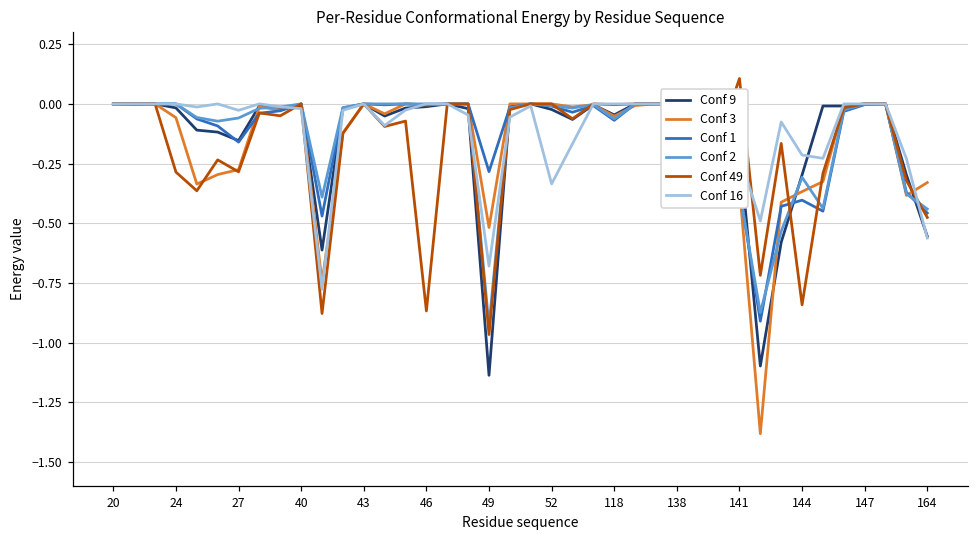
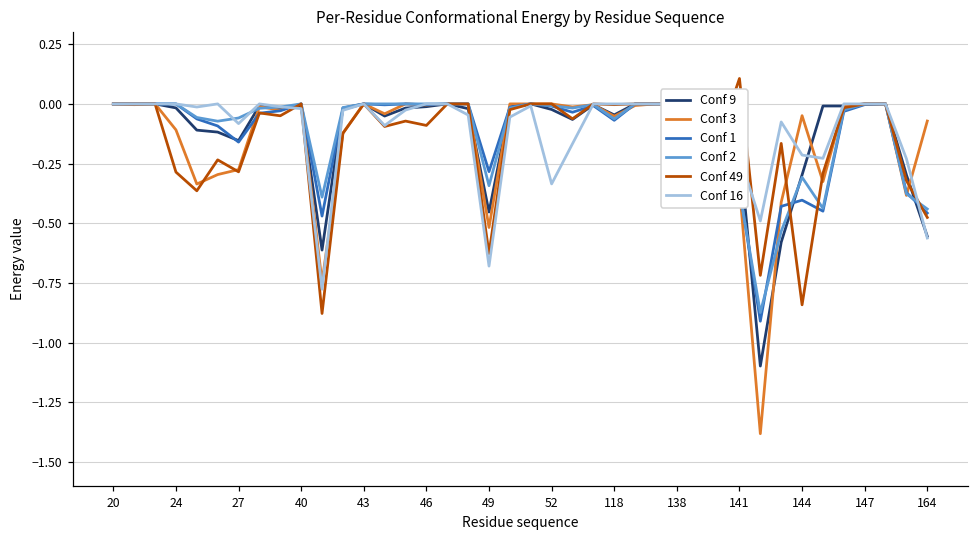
  {
    "Conf 9": {
      "24": -0.02,
-     "49": -1.14,
+     "49": -0.45,
      "52": -0.02
    },
    "Conf 3": {
-     "24": -0.06,
+     "24": -0.11,
      "49": -0.52,
-     "144": -0.37,
-     "164": -0.33
+     "144": -0.05,
+     "164": -0.07
    },
    "Conf 1": {
      "49": -0.28,
      "144": -0.40,
      "164": -0.46
    },
    "Conf 2": {
      "27": -0.06,
-     "49": -0.93,
+     "49": -0.34,
      "164": -0.44
    },
    "Conf 49": {
      "24": -0.29,
-     "46": -0.87,
-     "49": -0.97,
+     "46": -0.09,
+     "49": -0.63,
      "141": 0.11,
      "144": -0.84,
      "164": -0.48
    },
    "Conf 16": {
-     "27": -0.03,
+     "27": -0.08,
      "49": -0.68,
      "52": -0.34,
      "144": -0.21
    }
  }
